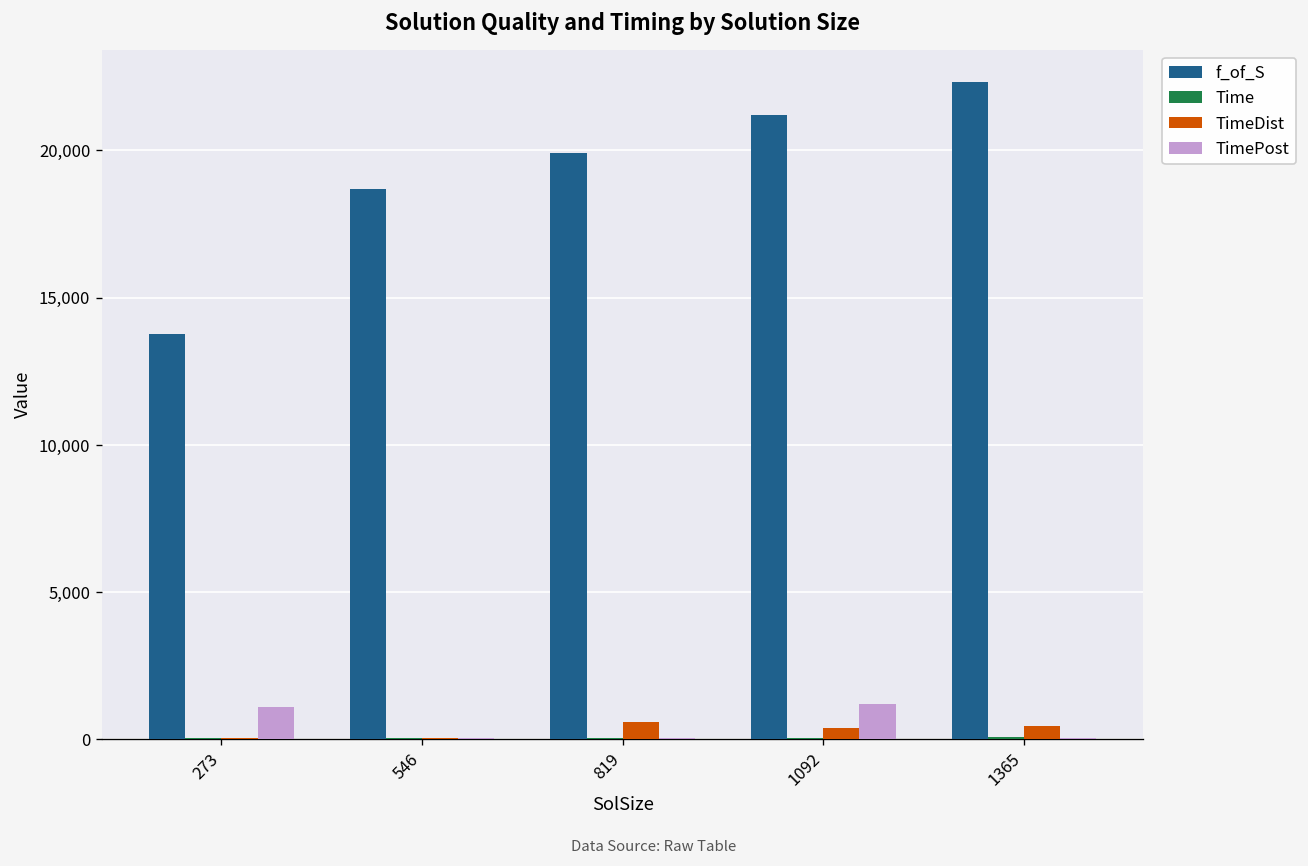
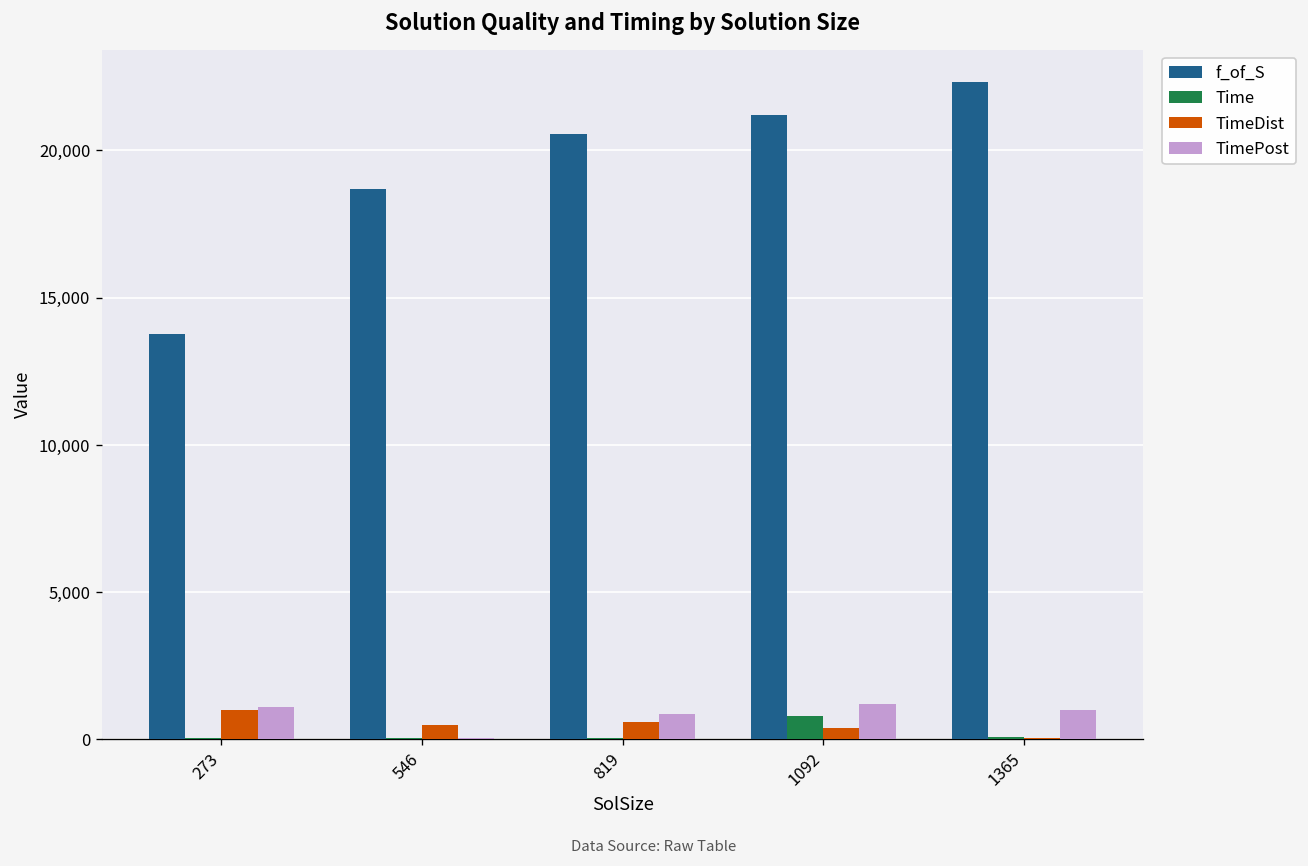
  {
    "f_of_S": {
      "273": "13,800",
      "546": "18,700",
-     "819": "19,900",
+     "819": "20,500",
      "1092": "21,200",
      "1365": "22,300"
    },
    "Time": {
-     "1092": "0"
+     "1092": "800"
    },
    "TimeDist": {
-     "273": "0",
-     "546": "0",
+     "273": "1,000",
+     "546": "500",
      "819": "600",
      "1092": "300",
-     "1365": "400"
+     "1365": "0"
    },
    "TimePost": {
      "273": "1,100",
-     "819": "0",
+     "819": "900",
      "1092": "1,200",
-     "1365": "0"
+     "1365": "1,000"
    }
  }
